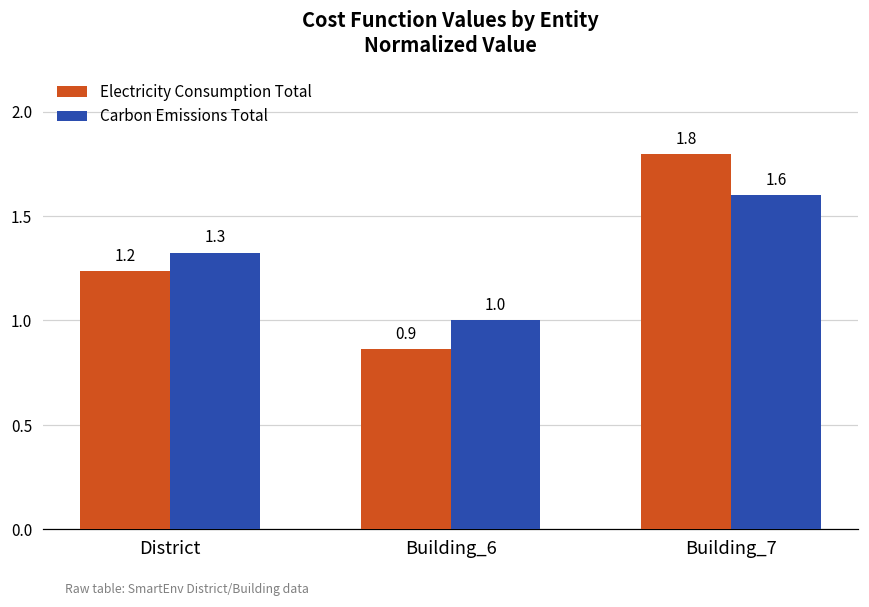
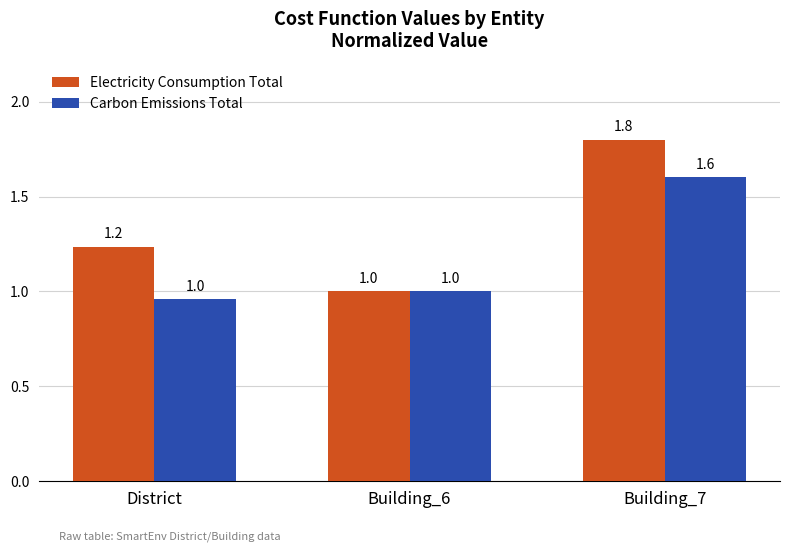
  {
    "Electricity Consumption Total": {
      "District": 1.2,
-     "Building_6": 0.9,
+     "Building_6": 1.0,
      "Building_7": 1.8
    },
    "Carbon Emissions Total": {
-     "District": 1.3,
+     "District": 1.0,
      "Building_6": 1.0,
      "Building_7": 1.6
    }
  }
